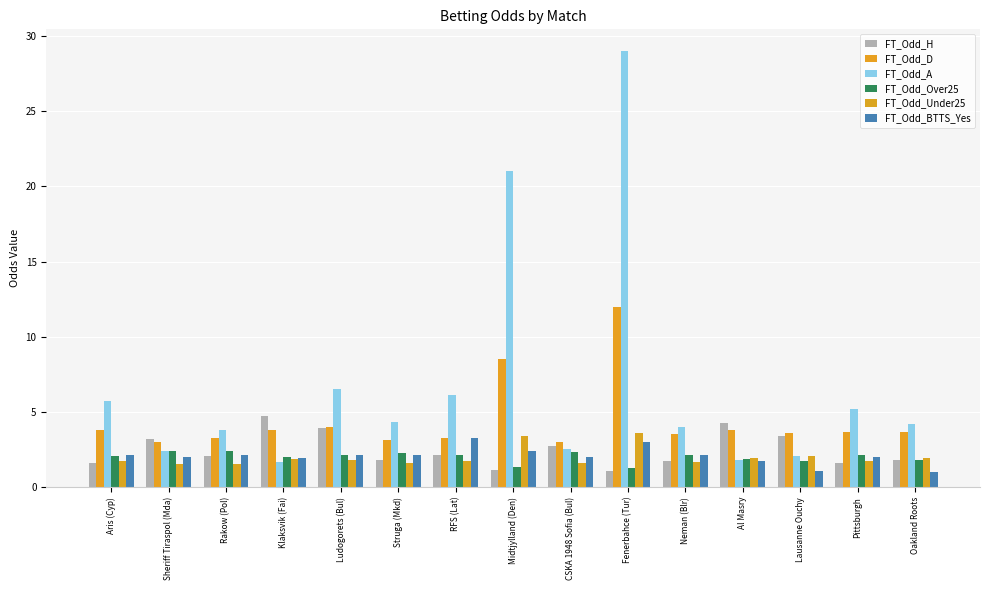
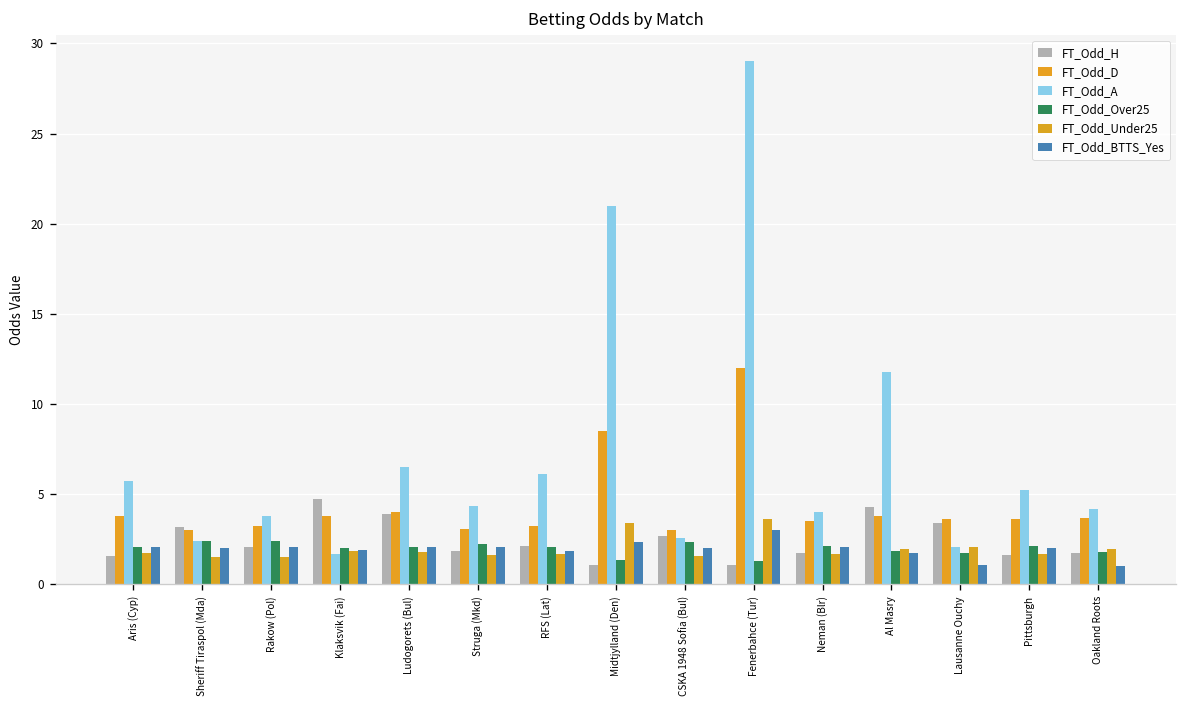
  {
    "FT_Odd_H": {
      "Aris (Cyp)": 1.6,
      "Sheriff Tiraspol (Mda)": 3.2,
      "Rakow (Pol)": 2.1,
      "Klaksvik (Fai)": 4.8,
      "Ludogorets (Bul)": 3.9,
      "Struga (Mkd)": 1.8,
      "RFS (Lat)": 2.2,
      "Midtjylland (Den)": 1.1,
      "CSKA 1948 Sofia (Bul)": 2.7,
      "Fenerbahce (Tur)": 1.1,
      "Neman (Blr)": 1.8,
      "Al Masry": 4.3,
      "Lausanne Ouchy": 3.4,
      "Pittsburgh": 1.6,
      "Oakland Roots": 1.8
    },
    "FT_Odd_A": {
      "Aris (Cyp)": 5.8,
      "Sheriff Tiraspol (Mda)": 2.4,
      "Rakow (Pol)": 3.8,
      "Klaksvik (Fai)": 1.7,
      "Ludogorets (Bul)": 6.5,
      "Struga (Mkd)": 4.3,
      "RFS (Lat)": 6.1,
      "Midtjylland (Den)": 21.0,
      "CSKA 1948 Sofia (Bul)": 2.6,
      "Fenerbahce (Tur)": 29.0,
      "Neman (Blr)": 4.0,
-     "Al Masry": 1.8,
+     "Al Masry": 11.8,
      "Lausanne Ouchy": 2.1,
      "Pittsburgh": 5.2,
      "Oakland Roots": 4.2
    },
    "FT_Odd_Over25": {
      "Aris (Cyp)": 2.1,
      "Sheriff Tiraspol (Mda)": 2.4,
      "Rakow (Pol)": 2.4,
      "Klaksvik (Fai)": 2.0,
      "Ludogorets (Bul)": 2.1,
      "Struga (Mkd)": 2.3,
      "RFS (Lat)": 2.1,
      "Midtjylland (Den)": 1.3,
      "CSKA 1948 Sofia (Bul)": 2.4,
      "Fenerbahce (Tur)": 1.3,
      "Neman (Blr)": 2.2,
      "Al Masry": 1.9,
      "Lausanne Ouchy": 1.7,
      "Pittsburgh": 2.1,
      "Oakland Roots": 1.8
    },
    "FT_Odd_BTTS_Yes": {
      "Aris (Cyp)": 2.1,
      "Sheriff Tiraspol (Mda)": 2.0,
      "Rakow (Pol)": 2.1,
      "Klaksvik (Fai)": 1.9,
      "Ludogorets (Bul)": 2.1,
      "Struga (Mkd)": 2.1,
-     "RFS (Lat)": 3.3,
+     "RFS (Lat)": 1.8,
      "Midtjylland (Den)": 2.4,
      "CSKA 1948 Sofia (Bul)": 2.0,
      "Fenerbahce (Tur)": 3.0,
      "Neman (Blr)": 2.1,
      "Al Masry": 1.8,
      "Lausanne Ouchy": 1.1,
      "Pittsburgh": 2.0,
      "Oakland Roots": 1.0
    }
  }
